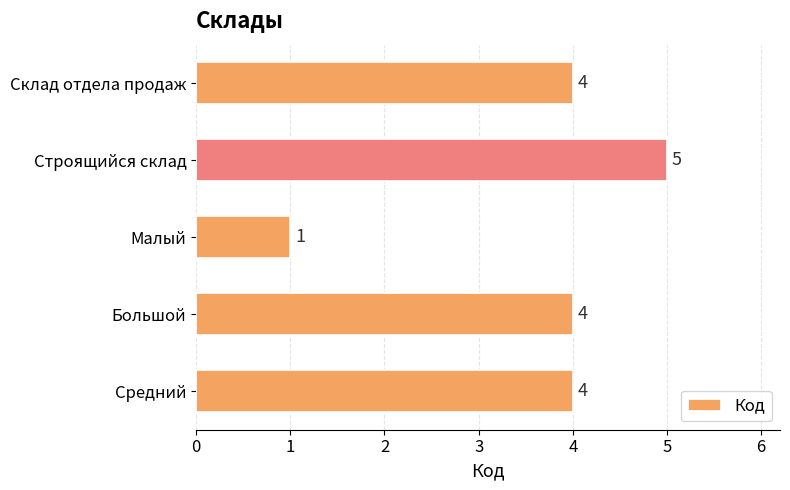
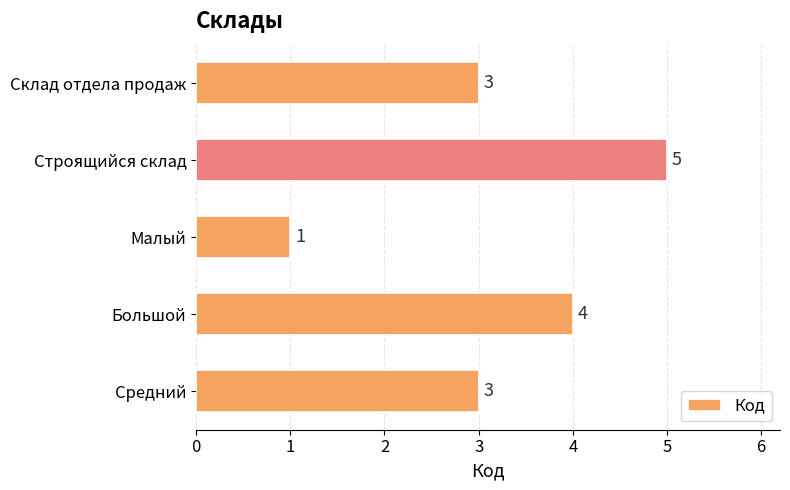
  {
-   "Склад отдела продаж": 4,
+   "Склад отдела продаж": 3,
    "Строящийся склад": 5,
    "Малый": 1,
    "Большой": 4,
-   "Средний": 4
+   "Средний": 3
  }
